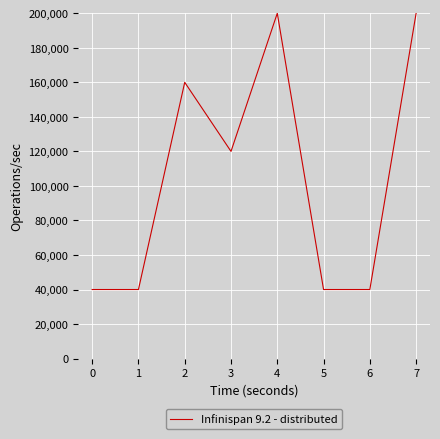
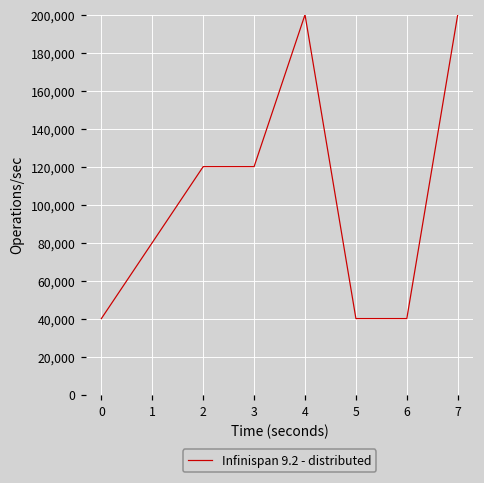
  {
    "0": "40,000",
-   "1": "40,000",
-   "2": "160,000",
+   "1": "80,000",
+   "2": "120,000",
    "3": "120,000",
    "4": "200,000",
    "5": "40,000",
    "6": "40,000",
    "7": "200,000"
  }
